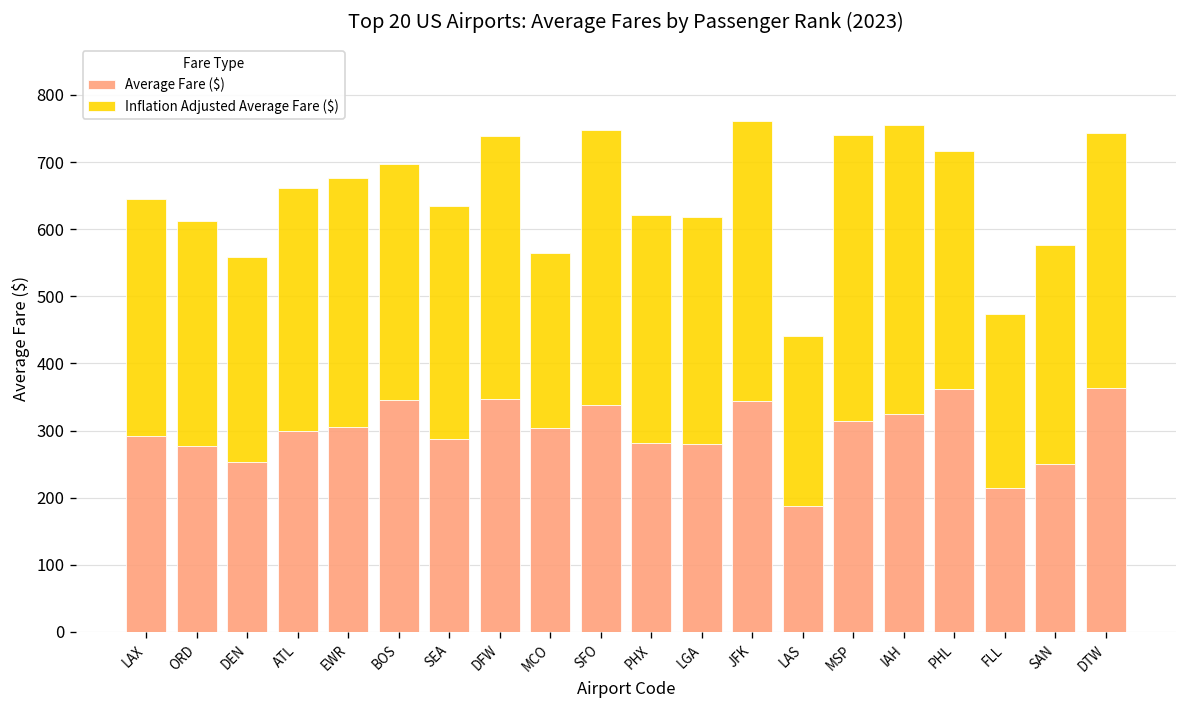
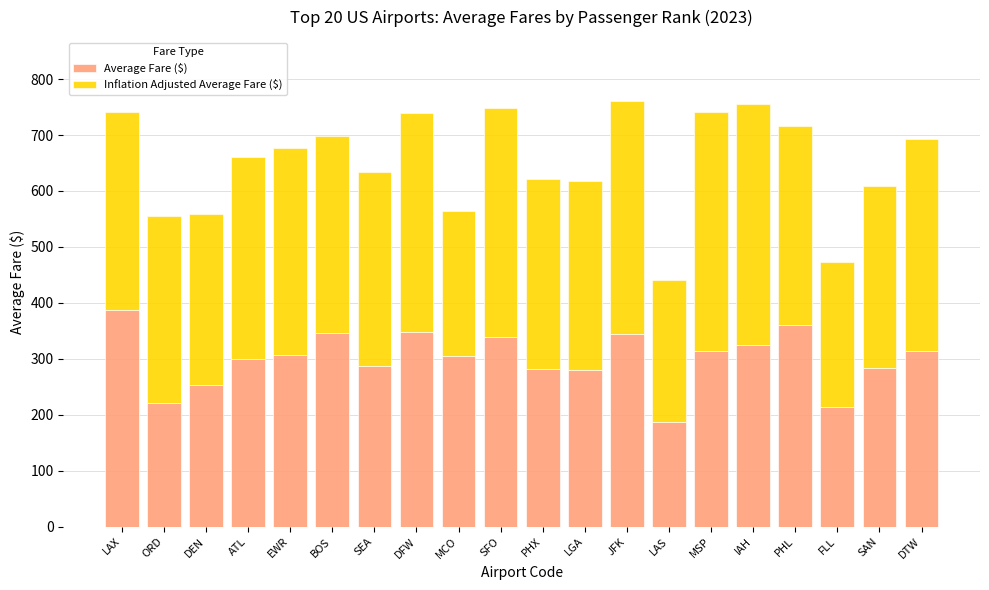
  {
    "Average Fare ($)": {
-     "LAX": 290,
-     "ORD": 280,
+     "LAX": 390,
+     "ORD": 220,
      "DEN": 250,
      "ATL": 300,
      "EWR": 310,
      "BOS": 350,
      "SEA": 290,
      "DFW": 350,
      "MCO": 300,
      "SFO": 340,
      "PHX": 280,
      "LGA": 280,
      "JFK": 340,
      "LAS": 190,
      "MSP": 310,
      "IAH": 320,
      "PHL": 360,
      "FLL": 210,
-     "SAN": 250,
-     "DTW": 360
+     "SAN": 280,
+     "DTW": 310
    },
    "Inflation Adjusted Average Fare ($)": {
      "LAX": 350,
      "ORD": 330,
      "DEN": 310,
      "ATL": 360,
      "EWR": 370,
      "BOS": 350,
      "SEA": 350,
      "DFW": 390,
      "MCO": 260,
      "SFO": 410,
      "PHX": 340,
      "LGA": 340,
      "JFK": 420,
      "LAS": 250,
      "MSP": 430,
      "IAH": 430,
      "PHL": 350,
      "FLL": 260,
      "SAN": 330,
      "DTW": 380
    }
  }
